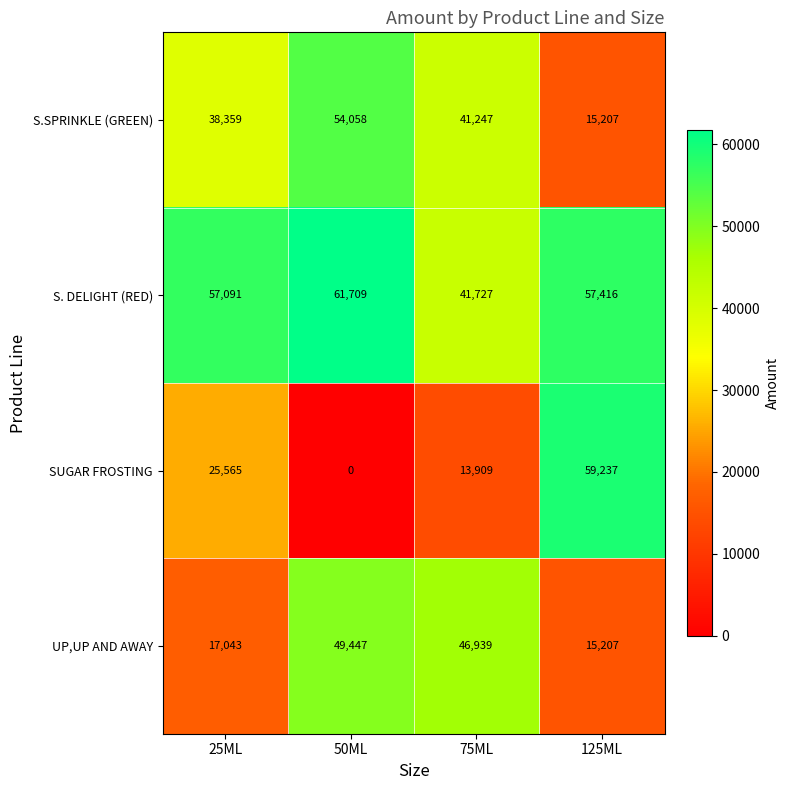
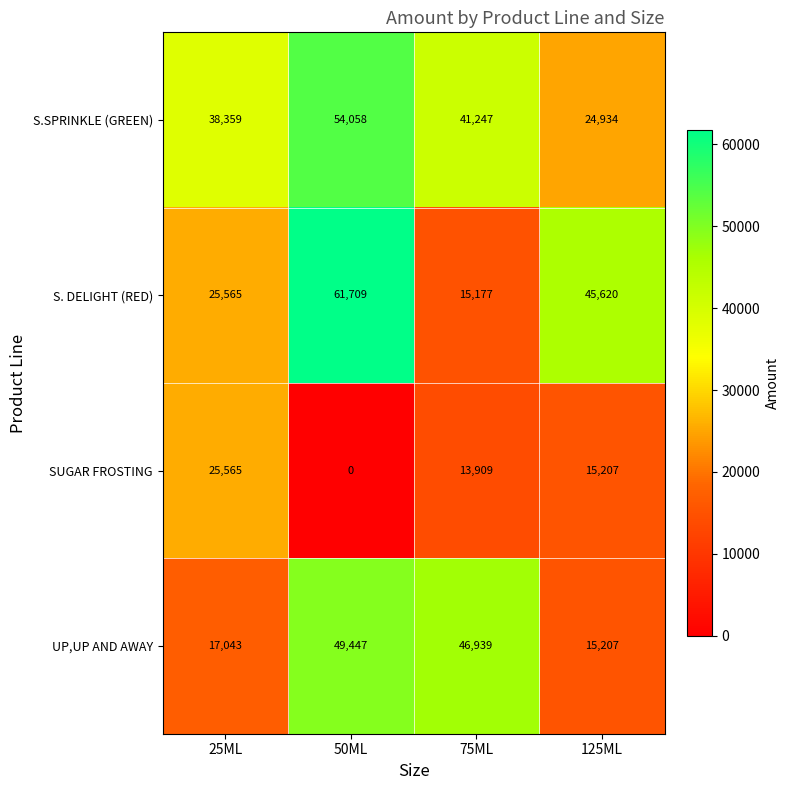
  {
    "S.SPRINKLE (GREEN)": {
      "25ML": "38,359",
      "50ML": "54,058",
      "75ML": "41,247",
-     "125ML": "15,207"
+     "125ML": "24,934"
    },
    "S. DELIGHT (RED)": {
-     "25ML": "57,091",
+     "25ML": "25,565",
      "50ML": "61,709",
-     "75ML": "41,727",
-     "125ML": "57,416"
+     "75ML": "15,177",
+     "125ML": "45,620"
    },
    "SUGAR FROSTING": {
      "25ML": "25,565",
      "50ML": "0",
      "75ML": "13,909",
-     "125ML": "59,237"
+     "125ML": "15,207"
    },
    "UP,UP AND AWAY": {
      "25ML": "17,043",
      "50ML": "49,447",
      "75ML": "46,939",
      "125ML": "15,207"
    }
  }
